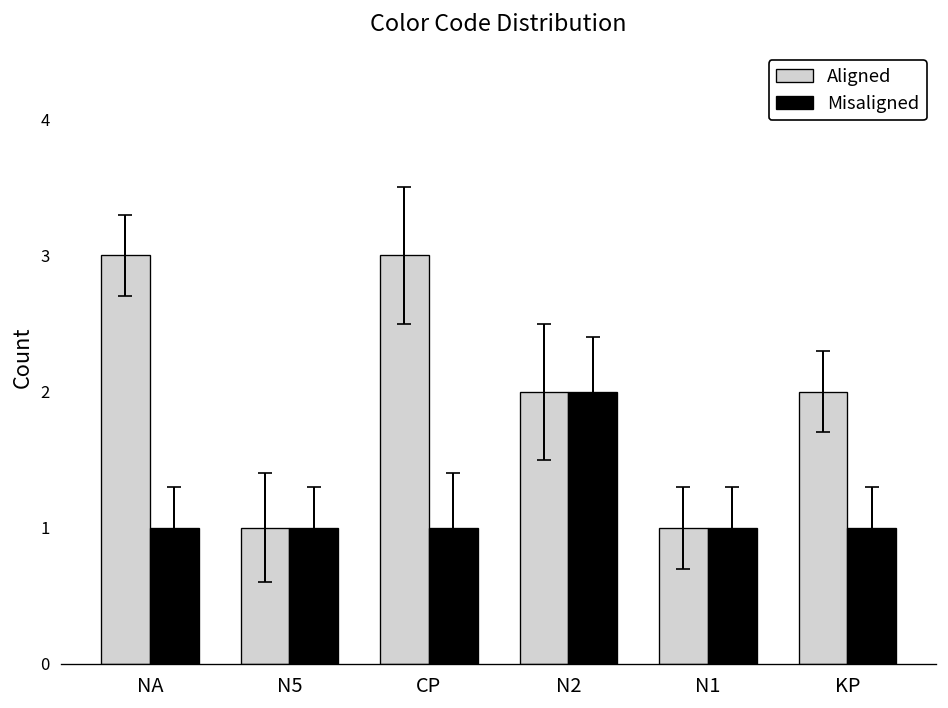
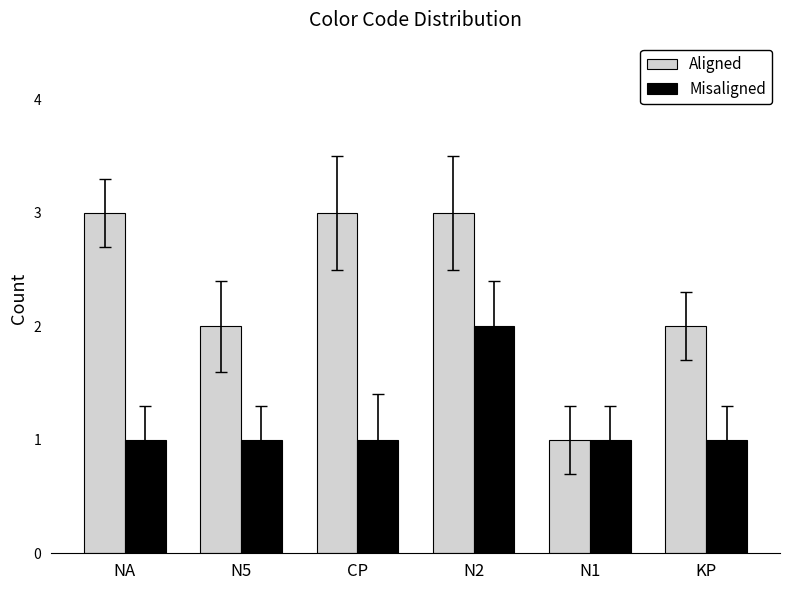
  {
    "Aligned": {
      "NA": 3,
-     "N5": 1,
+     "N5": 2,
      "CP": 3,
-     "N2": 2,
+     "N2": 3,
      "N1": 1,
      "KP": 2
    }
  }
